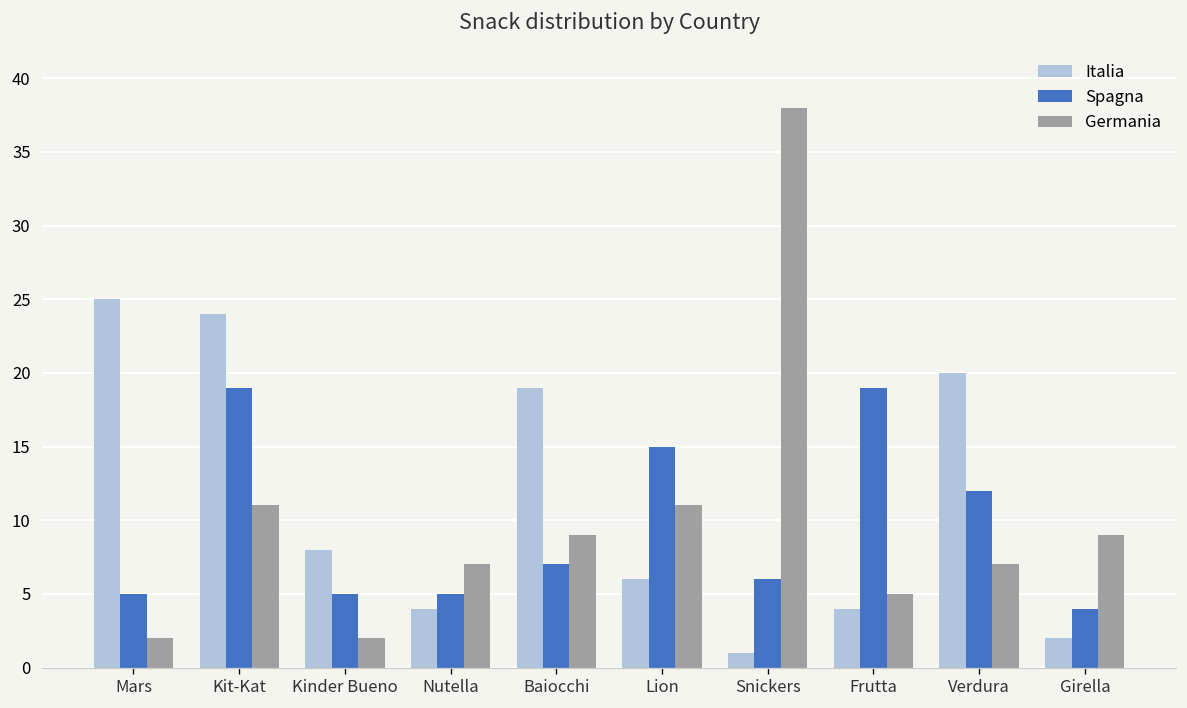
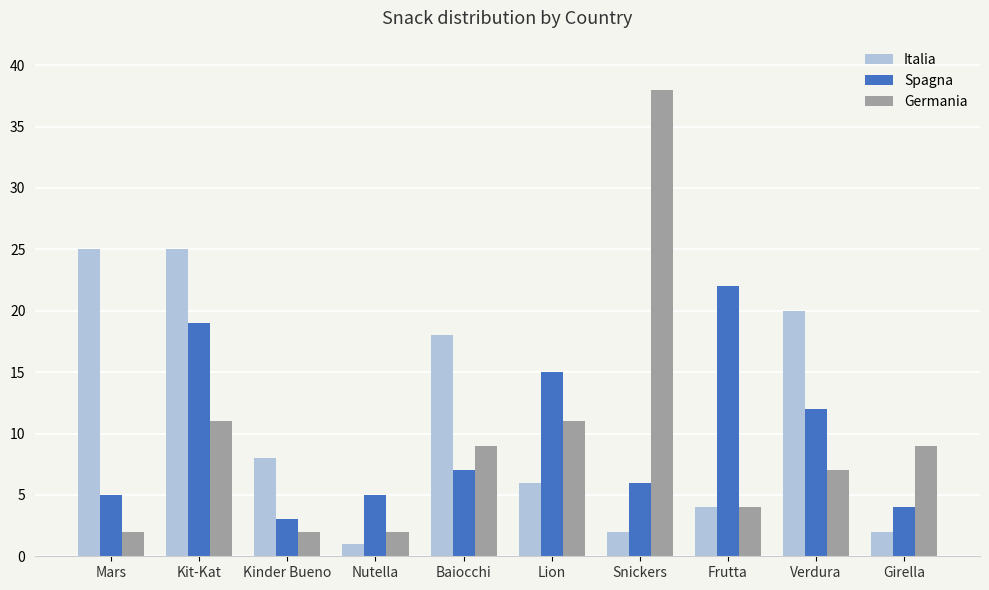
  {
    "Italia": {
      "Mars": 25,
-     "Kit-Kat": 24,
+     "Kit-Kat": 25,
      "Kinder Bueno": 8,
-     "Nutella": 4,
-     "Baiocchi": 19,
+     "Nutella": 1,
+     "Baiocchi": 18,
      "Lion": 6,
-     "Snickers": 1,
+     "Snickers": 2,
      "Frutta": 4,
      "Verdura": 20,
      "Girella": 2
    },
    "Spagna": {
      "Mars": 5,
      "Kit-Kat": 19,
-     "Kinder Bueno": 5,
+     "Kinder Bueno": 3,
      "Nutella": 5,
      "Baiocchi": 7,
      "Lion": 15,
      "Snickers": 6,
-     "Frutta": 19,
+     "Frutta": 22,
      "Verdura": 12,
      "Girella": 4
    },
    "Germania": {
      "Mars": 2,
      "Kit-Kat": 11,
      "Kinder Bueno": 2,
-     "Nutella": 7,
+     "Nutella": 2,
      "Baiocchi": 9,
      "Lion": 11,
      "Snickers": 38,
-     "Frutta": 5,
+     "Frutta": 4,
      "Verdura": 7,
      "Girella": 9
    }
  }
